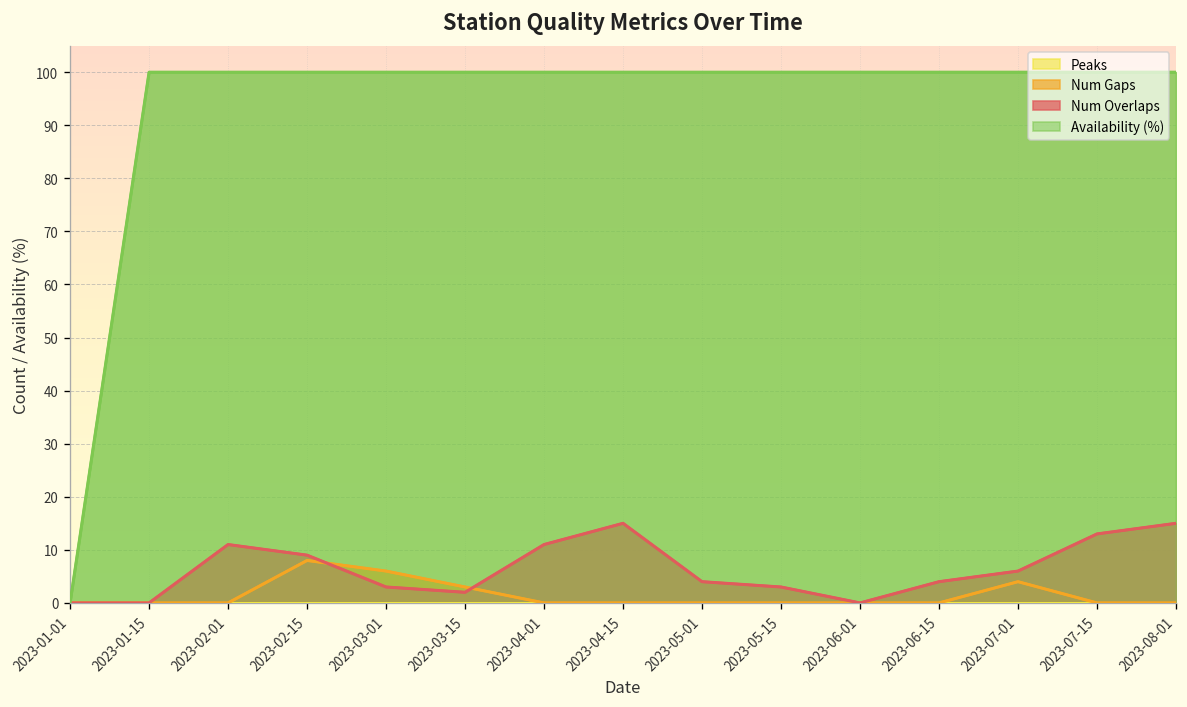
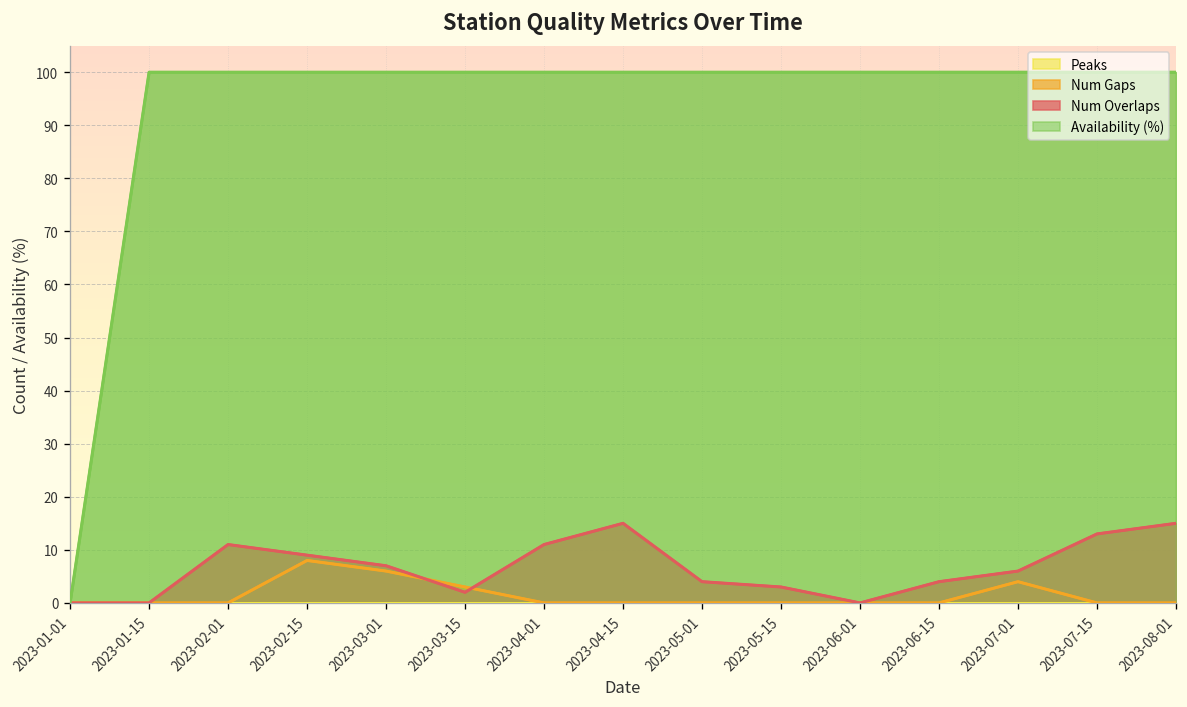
  {
    "Peaks": {
      "2023-02-15": 0,
      "2023-03-01": 0,
      "2023-03-15": 0,
      "2023-07-01": 0
    },
    "Num Gaps": {
      "2023-02-15": 8,
      "2023-03-01": 6,
      "2023-03-15": 3,
      "2023-07-01": 4
    },
    "Num Overlaps": {
      "2023-02-01": 11,
      "2023-02-15": 9,
-     "2023-03-01": 3,
+     "2023-03-01": 7,
      "2023-03-15": 2,
      "2023-04-01": 11,
      "2023-04-15": 15,
      "2023-05-01": 4,
      "2023-05-15": 3,
      "2023-06-15": 4,
      "2023-07-01": 6,
      "2023-07-15": 13,
      "2023-08-01": 15
    },
    "Availability (%)": {
      "2023-01-15": 100,
      "2023-02-01": 100,
      "2023-02-15": 100,
      "2023-03-01": 100,
      "2023-03-15": 100,
      "2023-04-01": 100,
      "2023-04-15": 100,
      "2023-05-01": 100,
      "2023-05-15": 100,
      "2023-06-01": 100,
      "2023-06-15": 100,
      "2023-07-01": 100,
      "2023-08-01": 100
    }
  }
